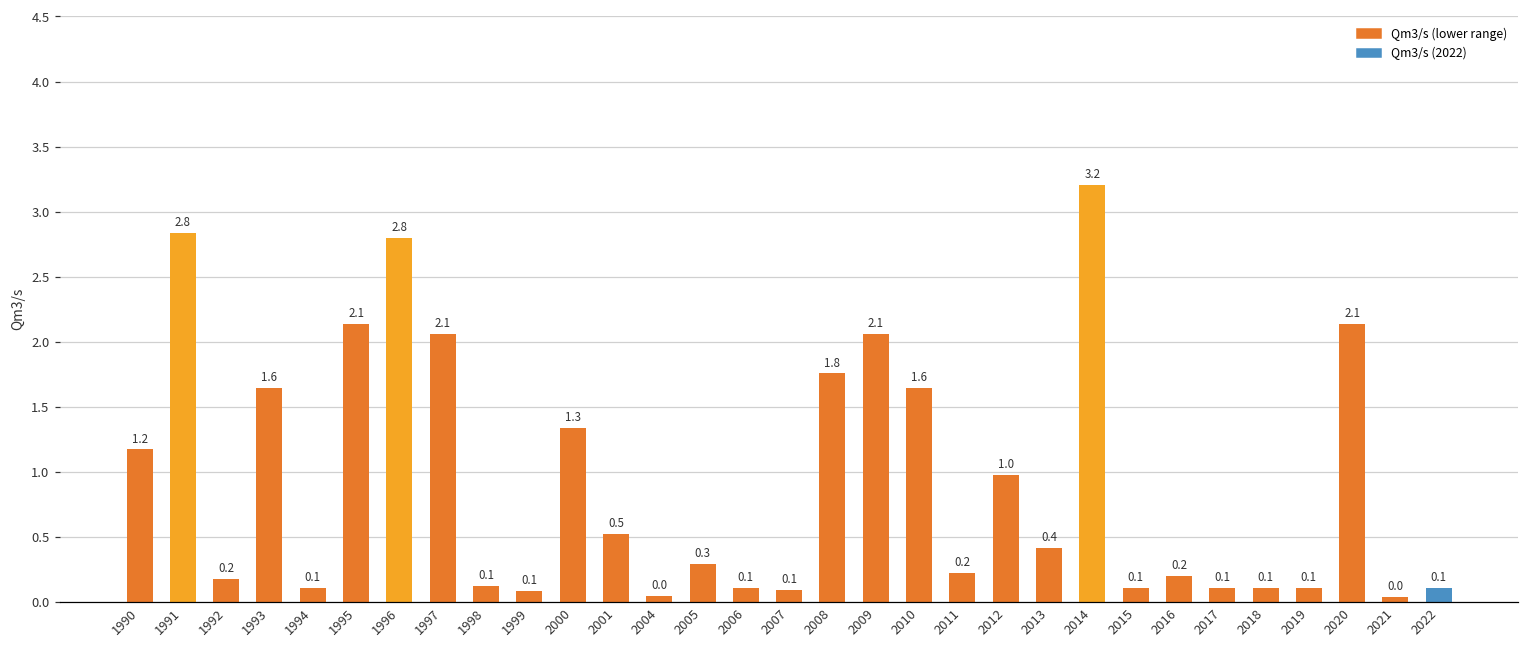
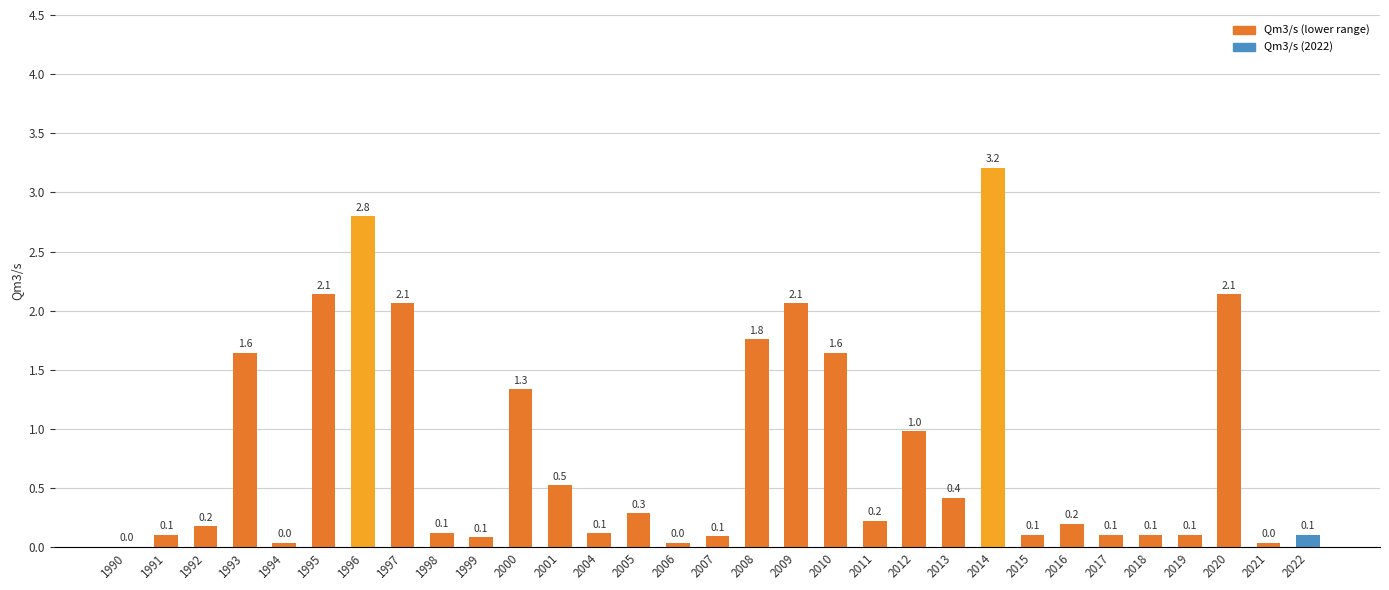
  {
-   "1990": 1.2,
-   "1991": 2.8,
+   "1990": 0.0,
+   "1991": 0.1,
    "1992": 0.2,
    "1993": 1.6,
-   "1994": 0.1,
+   "1994": 0.0,
    "1995": 2.1,
    "1996": 2.8,
    "1997": 2.1,
    "1998": 0.1,
    "1999": 0.1,
    "2000": 1.3,
    "2001": 0.5,
-   "2004": 0.0,
+   "2004": 0.1,
    "2005": 0.3,
-   "2006": 0.1,
+   "2006": 0.0,
    "2007": 0.1,
    "2008": 1.8,
    "2009": 2.1,
    "2010": 1.6,
    "2011": 0.2,
    "2012": 1.0,
    "2013": 0.4,
    "2014": 3.2,
    "2015": 0.1,
    "2016": 0.2,
    "2017": 0.1,
    "2018": 0.1,
    "2019": 0.1,
    "2020": 2.1,
    "2021": 0.0,
    "2022": 0.1
  }
